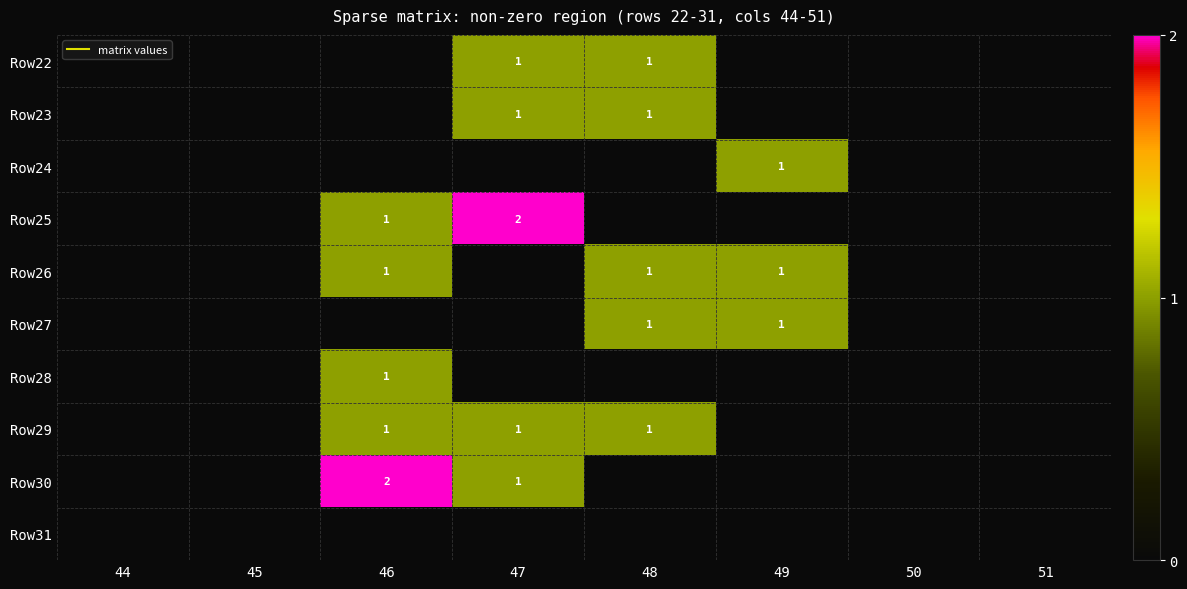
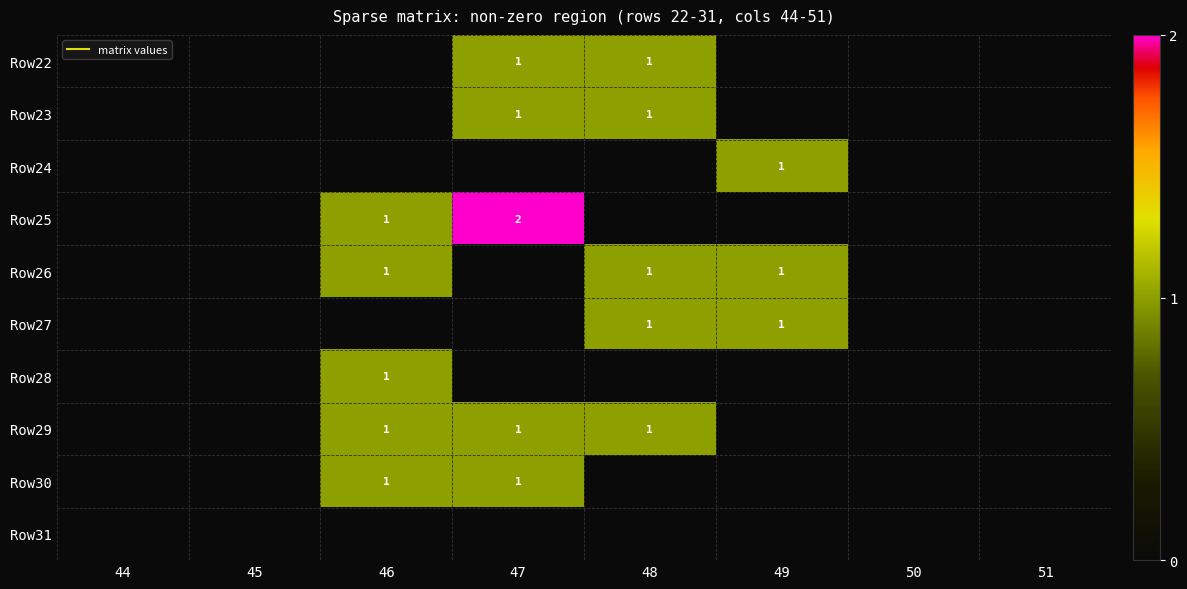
  {
    "Row22": {
      "47": 1,
      "48": 1
    },
    "Row23": {
      "47": 1,
      "48": 1
    },
    "Row24": {
      "49": 1
    },
    "Row25": {
      "46": 1,
      "47": 2
    },
    "Row26": {
      "46": 1,
      "48": 1,
      "49": 1
    },
    "Row27": {
      "48": 1,
      "49": 1
    },
    "Row28": {
      "46": 1
    },
    "Row29": {
      "46": 1,
      "47": 1,
      "48": 1
    },
    "Row30": {
-     "46": 2,
+     "46": 1,
      "47": 1
    }
  }
